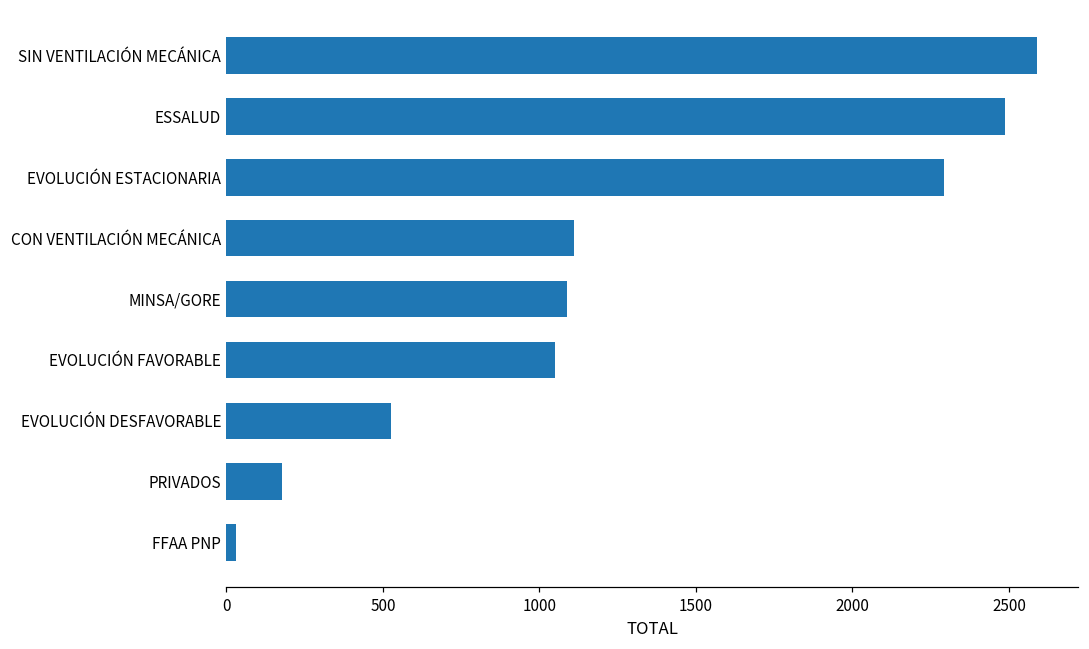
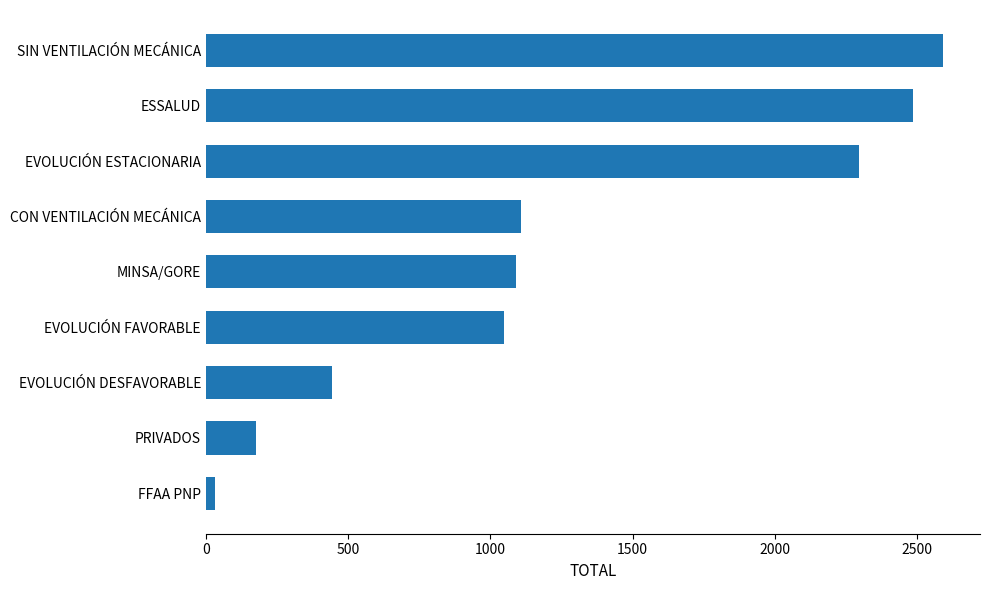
  {
    "SIN VENTILACIÓN MECÁNICA": 2590,
    "ESSALUD": 2490,
    "EVOLUCIÓN ESTACIONARIA": 2290,
    "CON VENTILACIÓN MECÁNICA": 1110,
    "MINSA/GORE": 1090,
    "EVOLUCIÓN FAVORABLE": 1050,
-   "EVOLUCIÓN DESFAVORABLE": 530,
+   "EVOLUCIÓN DESFAVORABLE": 440,
    "PRIVADOS": 180,
    "FFAA PNP": 30
  }
